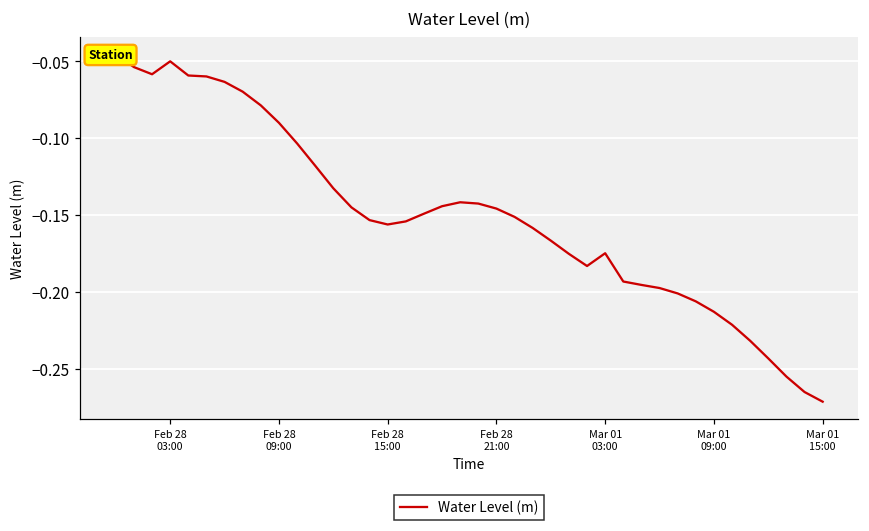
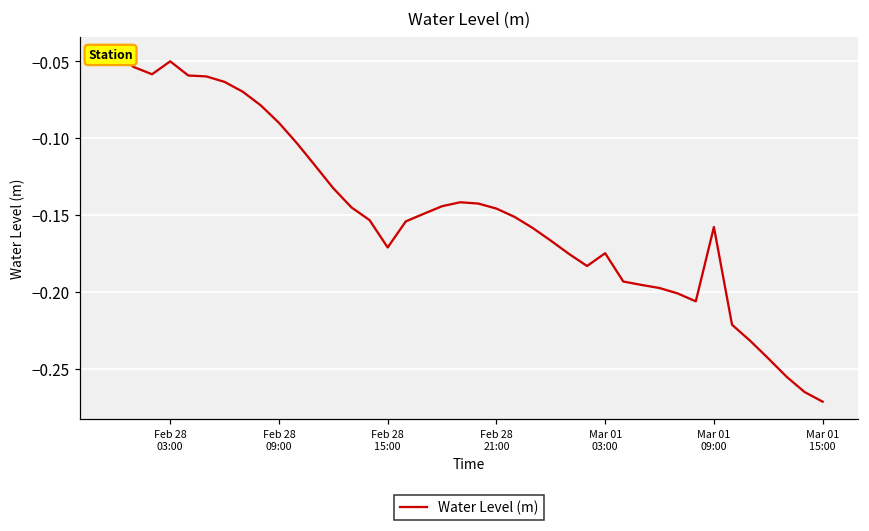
  {
    "Feb 28 03:00": -0.050,
    "Feb 28 09:00": -0.090,
-   "Feb 28 15:00": -0.156,
+   "Feb 28 15:00": -0.171,
    "Feb 28 21:00": -0.146,
    "Mar 01 03:00": -0.175,
-   "Mar 01 09:00": -0.213,
+   "Mar 01 09:00": -0.158,
    "Mar 01 15:00": -0.271
  }
